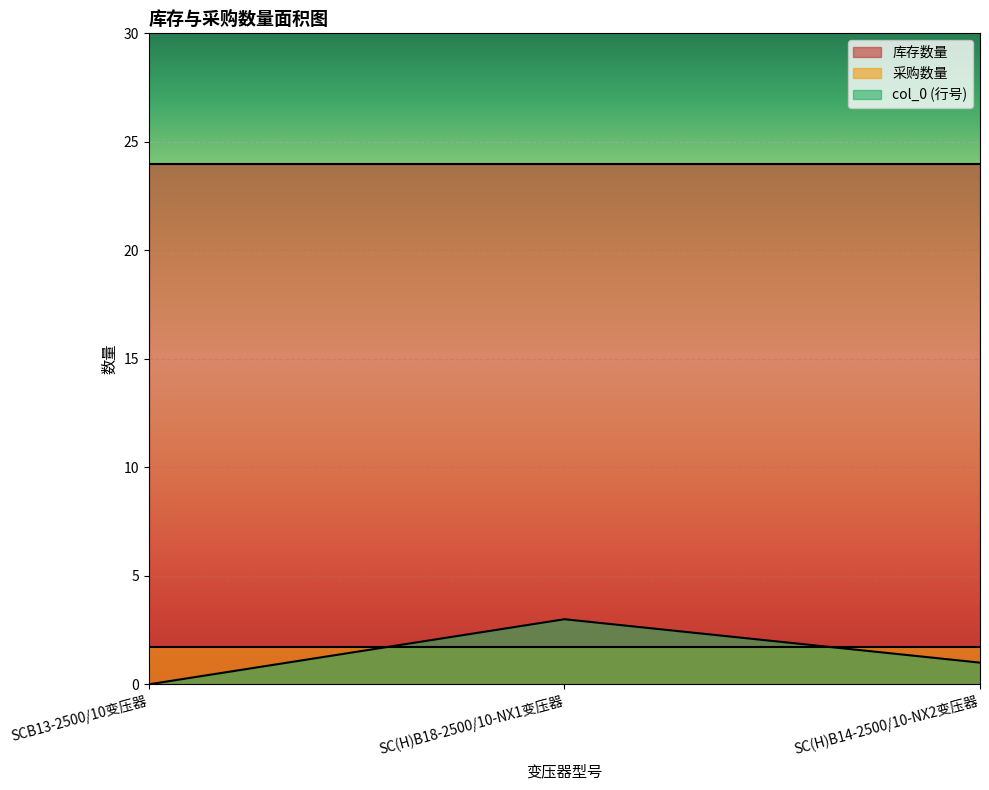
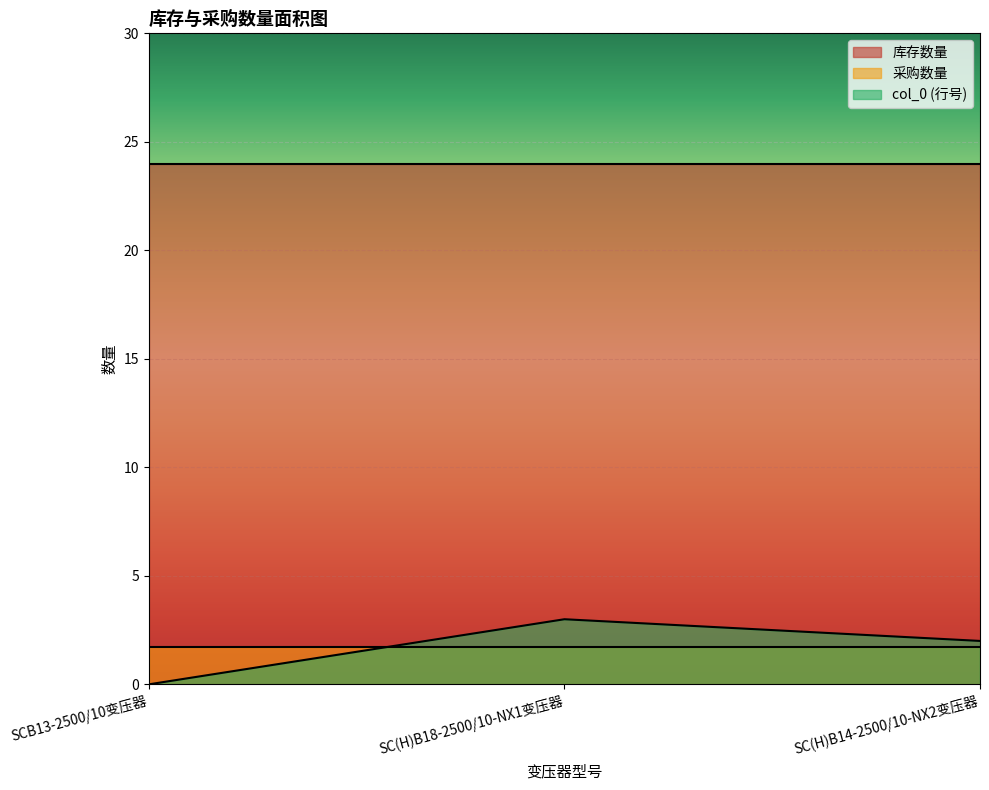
  {
    "库存数量": {
      "SCB13-2500/10变压器": 24,
      "SC(H)B18-2500/10-NX1变压器": 24,
      "SC(H)B14-2500/10-NX2变压器": 24
    },
    "采购数量": {
      "SCB13-2500/10变压器": 1.7,
      "SC(H)B18-2500/10-NX1变压器": 1.7,
      "SC(H)B14-2500/10-NX2变压器": 1.7
    },
    "col_0 (行号)": {
      "SCB13-2500/10变压器": 0,
      "SC(H)B18-2500/10-NX1变压器": 3,
-     "SC(H)B14-2500/10-NX2变压器": 1
+     "SC(H)B14-2500/10-NX2变压器": 2
    }
  }
